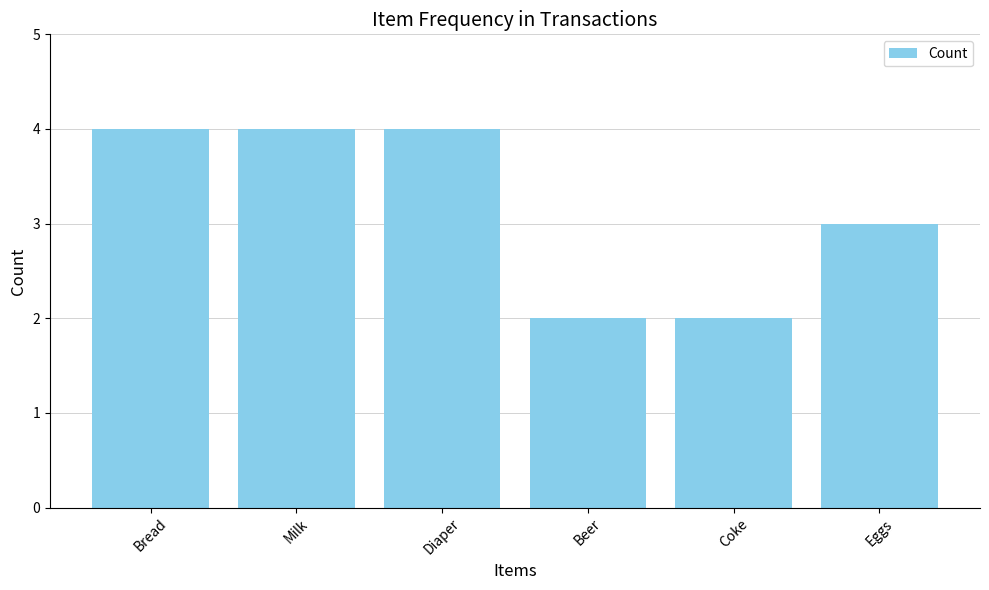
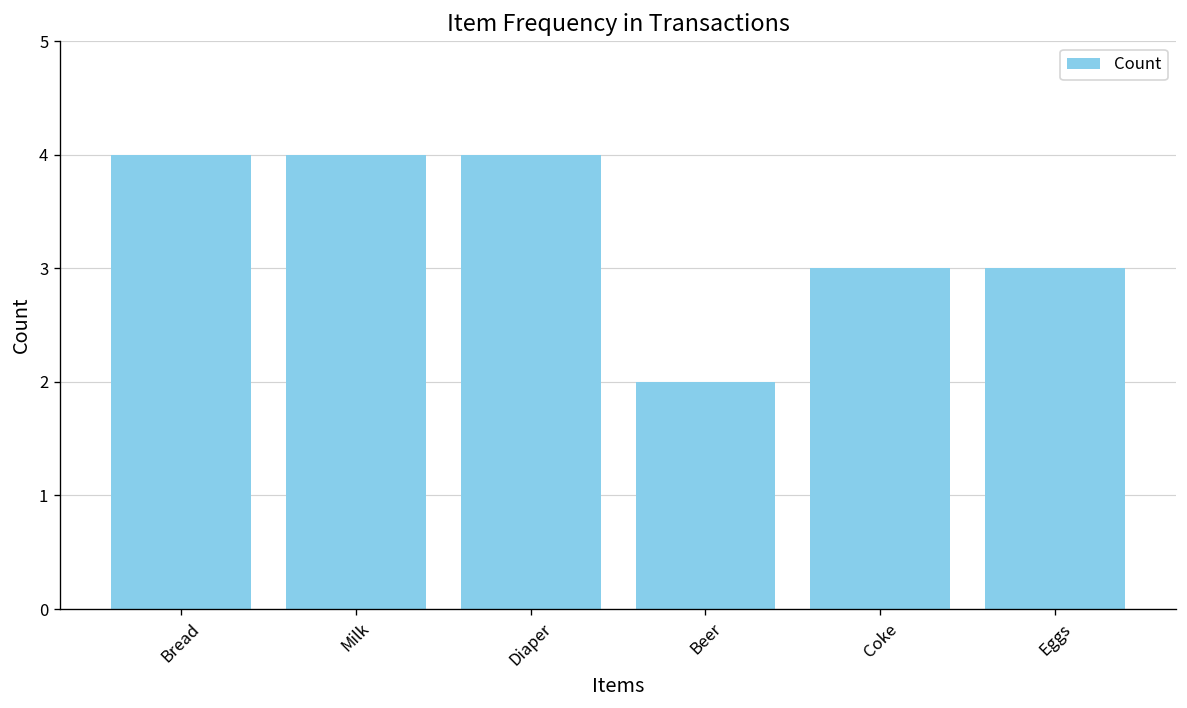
  {
    "Bread": 4,
    "Milk": 4,
    "Diaper": 4,
    "Beer": 2,
-   "Coke": 2,
+   "Coke": 3,
    "Eggs": 3
  }
